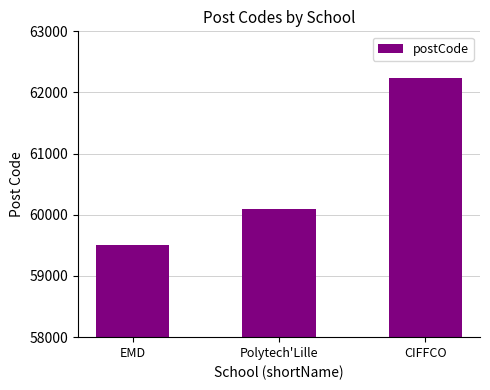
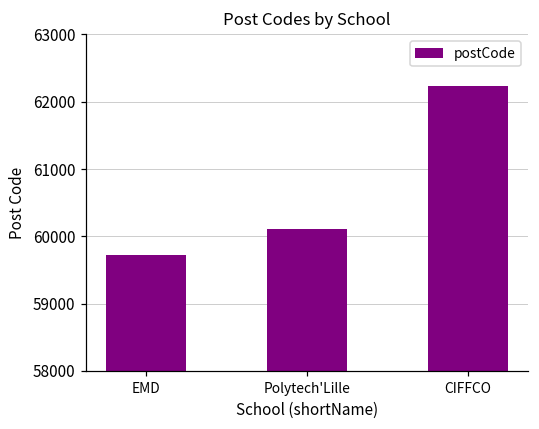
  {
-   "EMD": 59500,
+   "EMD": 59700,
    "Polytech'Lille": 60100,
    "CIFFCO": 62200
  }
